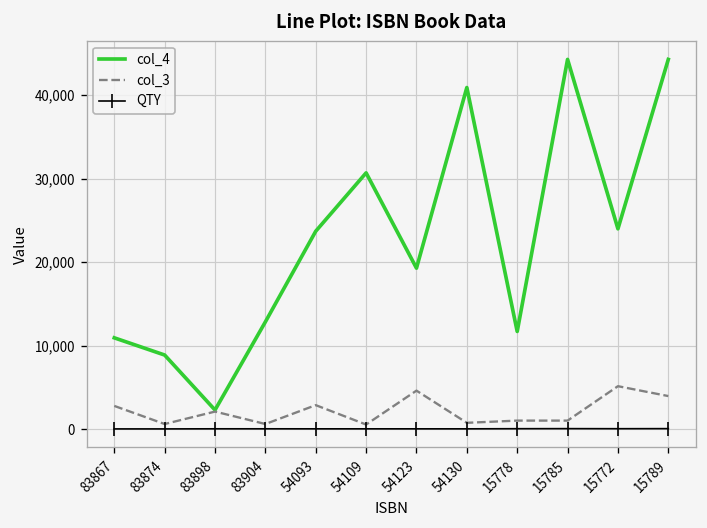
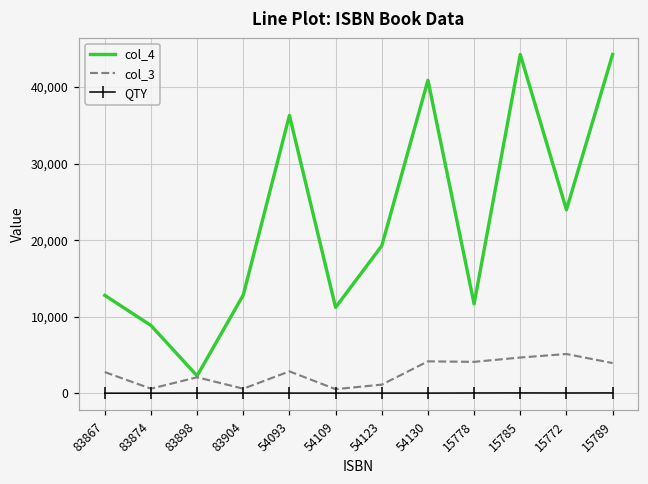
  {
    "col_4": {
-     "83867": "11,000",
+     "83867": "13,000",
      "83874": "9,000",
      "83904": "13,000",
-     "54093": "24,000",
-     "54109": "31,000",
+     "54093": "36,000",
+     "54109": "11,000",
      "54123": "19,000",
      "54130": "41,000",
      "15778": "12,000",
      "15785": "44,000",
      "15772": "24,000",
      "15789": "44,000"
    },
    "col_3": {
      "83867": "3,000",
      "83874": "1,000",
      "83904": "1,000",
      "54093": "3,000",
      "54109": "1,000",
-     "54123": "5,000",
-     "54130": "1,000",
-     "15778": "1,000",
-     "15785": "1,000",
+     "54123": "1,000",
+     "54130": "4,000",
+     "15778": "4,000",
+     "15785": "5,000",
      "15772": "5,000",
      "15789": "4,000"
    },
    "QTY": {
      "83867": "0",
      "83874": "0",
      "83898": "0",
      "83904": "0",
      "54093": "0",
      "54109": "0",
      "54123": "0",
      "54130": "0",
      "15778": "0",
      "15785": "0",
      "15772": "0",
      "15789": "0"
    }
  }
